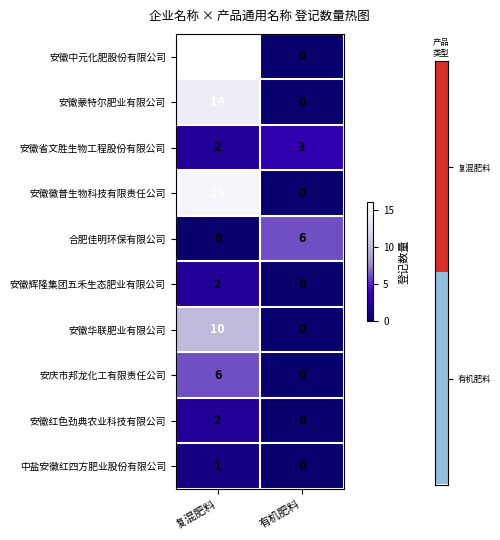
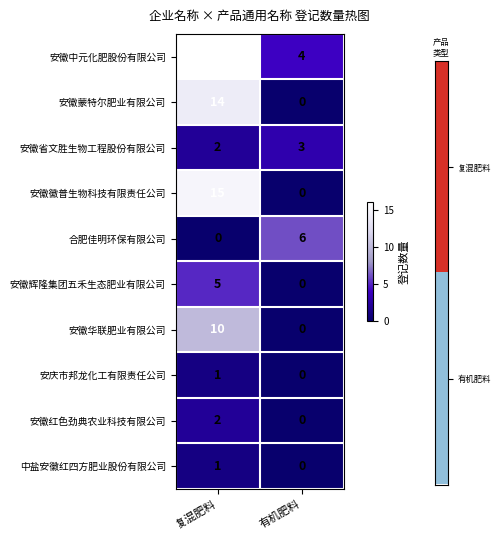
  {
    "企业名称 × 产品通用名称 登记数量热图": {
      "安徽中元化肥股份有限公司": {
-       "有机肥料": 0
+       "有机肥料": 4
      },
      "安徽蒙特尔肥业有限公司": {
        "有机肥料": 0
      },
      "安徽省文胜生物工程股份有限公司": {
        "复混肥料": 2,
        "有机肥料": 3
      },
      "安徽徽普生物科技有限责任公司": {
        "有机肥料": 0
      },
      "合肥佳明环保有限公司": {
        "复混肥料": 0,
        "有机肥料": 6
      },
      "安徽辉隆集团五禾生态肥业有限公司": {
-       "复混肥料": 2,
+       "复混肥料": 5,
        "有机肥料": 0
      },
      "安徽华联肥业有限公司": {
        "复混肥料": 10,
        "有机肥料": 0
      },
      "安庆市邦龙化工有限责任公司": {
-       "复混肥料": 6,
+       "复混肥料": 1,
        "有机肥料": 0
      },
      "安徽红色劲典农业科技有限公司": {
        "复混肥料": 2,
        "有机肥料": 0
      },
      "中盐安徽红四方肥业股份有限公司": {
        "复混肥料": 1,
        "有机肥料": 0
      }
    }
  }
